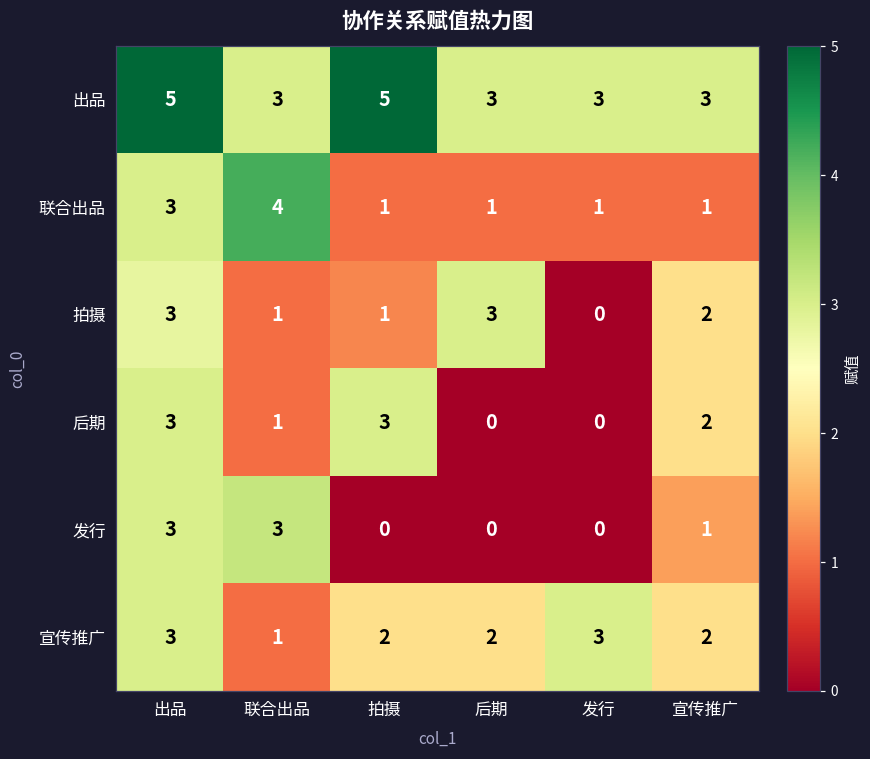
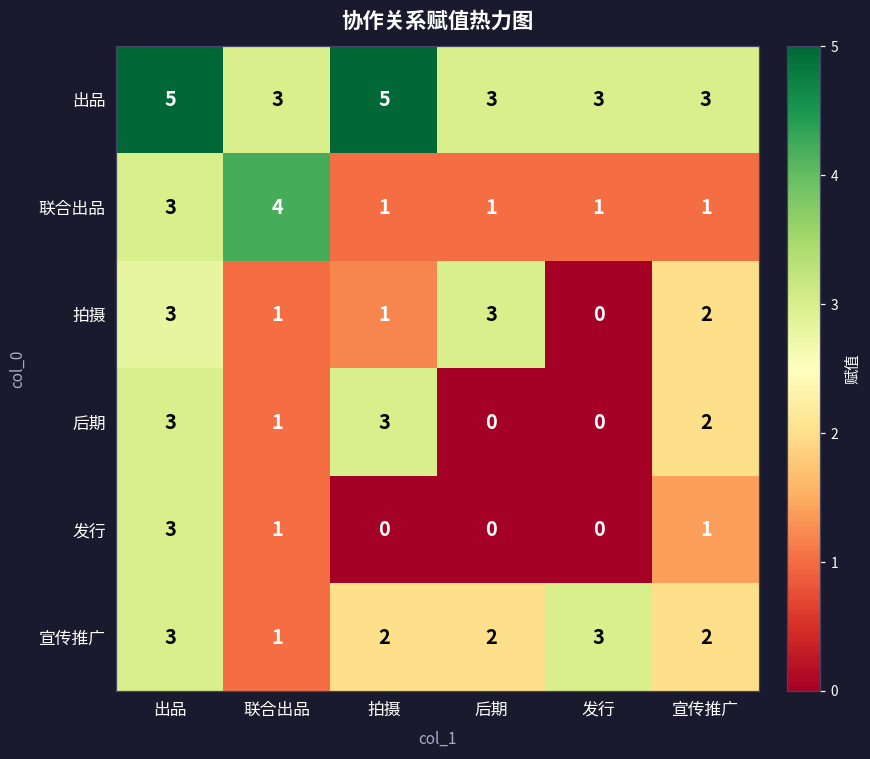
  {
    "出品": {
      "出品": 5,
      "联合出品": 3,
      "拍摄": 5,
      "后期": 3,
      "发行": 3,
      "宣传推广": 3
    },
    "联合出品": {
      "出品": 3,
      "联合出品": 4,
      "拍摄": 1,
      "后期": 1,
      "发行": 1,
      "宣传推广": 1
    },
    "拍摄": {
      "出品": 3,
      "联合出品": 1,
      "拍摄": 1,
      "后期": 3,
      "发行": 0,
      "宣传推广": 2
    },
    "后期": {
      "出品": 3,
      "联合出品": 1,
      "拍摄": 3,
      "后期": 0,
      "发行": 0,
      "宣传推广": 2
    },
    "发行": {
      "出品": 3,
-     "联合出品": 3,
+     "联合出品": 1,
      "拍摄": 0,
      "后期": 0,
      "发行": 0,
      "宣传推广": 1
    },
    "宣传推广": {
      "出品": 3,
      "联合出品": 1,
      "拍摄": 2,
      "后期": 2,
      "发行": 3,
      "宣传推广": 2
    }
  }
